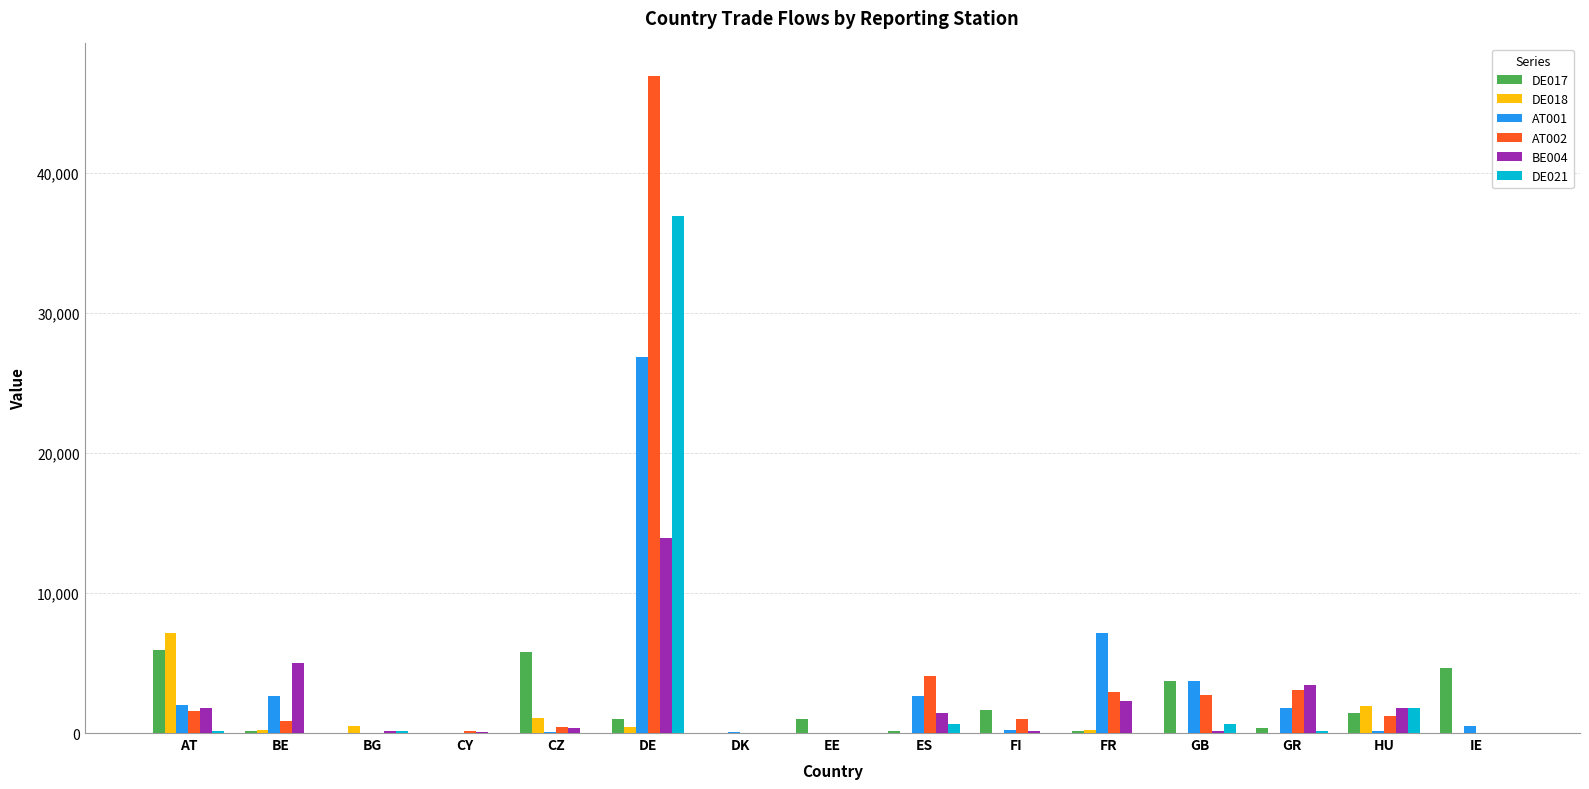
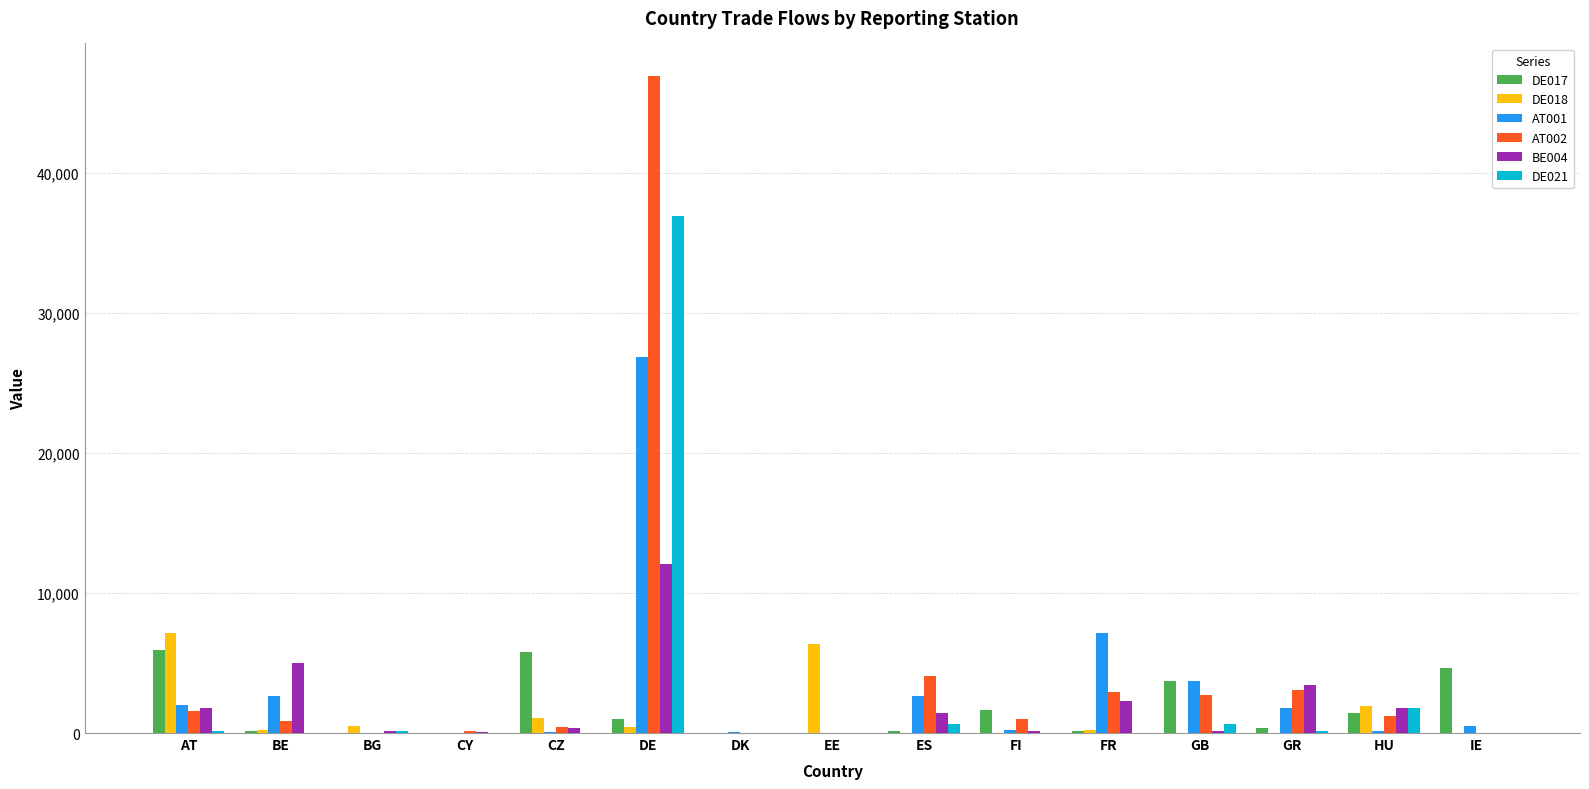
  {
    "DE017": {
      "AT": "6,000",
      "CZ": "5,800",
      "DE": "1,000",
      "DK": "0",
-     "EE": "1,000",
+     "EE": "0",
      "FI": "1,600",
      "GB": "3,700",
      "GR": "300",
      "HU": "1,400",
      "IE": "4,700"
    },
    "DE018": {
      "AT": "7,200",
      "BE": "200",
      "BG": "500",
      "CY": "0",
      "CZ": "1,100",
      "DE": "400",
-     "EE": "0",
+     "EE": "6,300",
      "FR": "200",
      "HU": "1,900"
    },
    "AT002": {
      "AT": "1,600",
      "BE": "900",
      "CZ": "400",
      "DE": "46,900",
      "ES": "4,000",
      "FI": "1,000",
      "FR": "2,900",
      "GB": "2,700",
      "GR": "3,100",
      "HU": "1,200"
    },
    "BE004": {
      "AT": "1,800",
      "BE": "5,000",
      "CZ": "400",
-     "DE": "13,900",
+     "DE": "12,100",
      "EE": "0",
      "ES": "1,500",
      "FR": "2,300",
      "GR": "3,500",
      "HU": "1,800"
    }
  }
